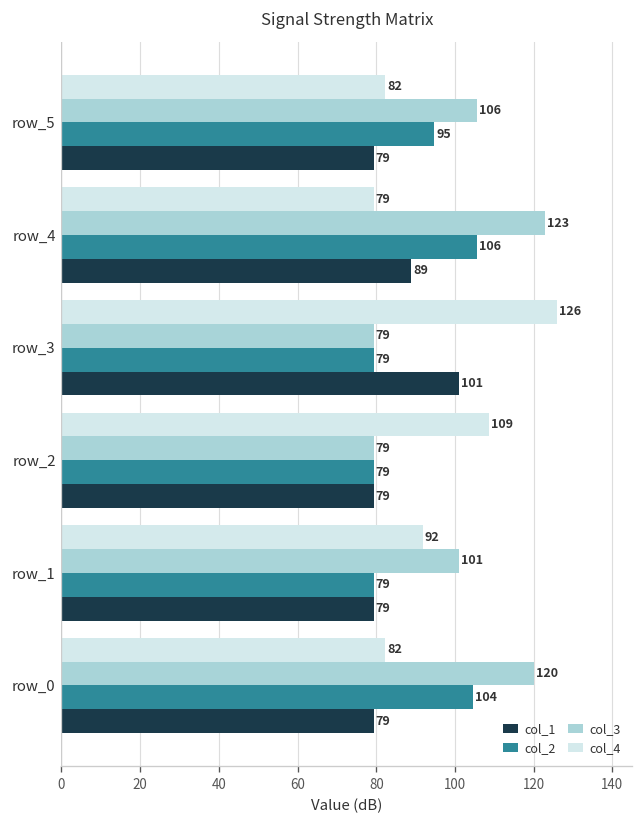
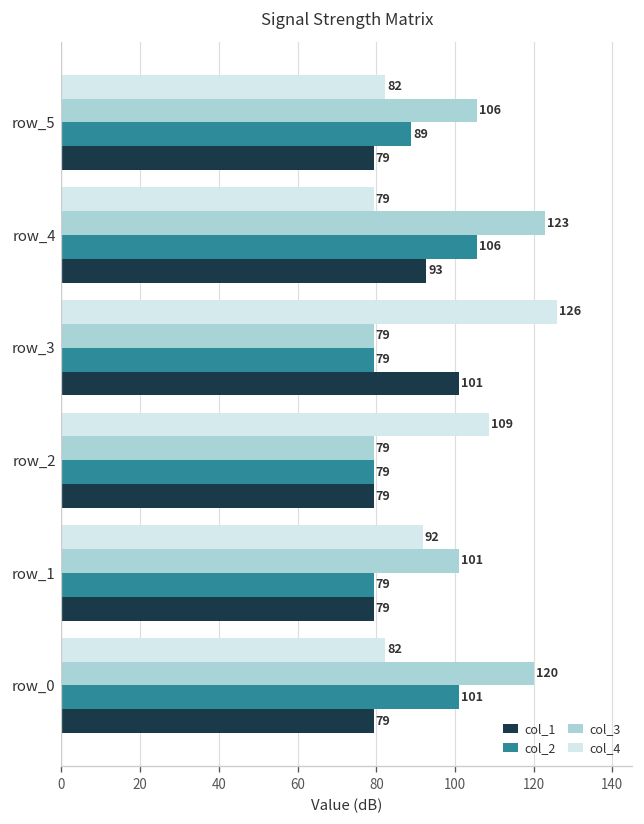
  {
    "col_1": {
      "row_5": 79,
-     "row_4": 89,
+     "row_4": 93,
      "row_3": 101,
      "row_2": 79,
      "row_1": 79,
      "row_0": 79
    },
    "col_2": {
-     "row_5": 95,
+     "row_5": 89,
      "row_4": 106,
      "row_3": 79,
      "row_2": 79,
      "row_1": 79,
-     "row_0": 104
+     "row_0": 101
    }
  }
